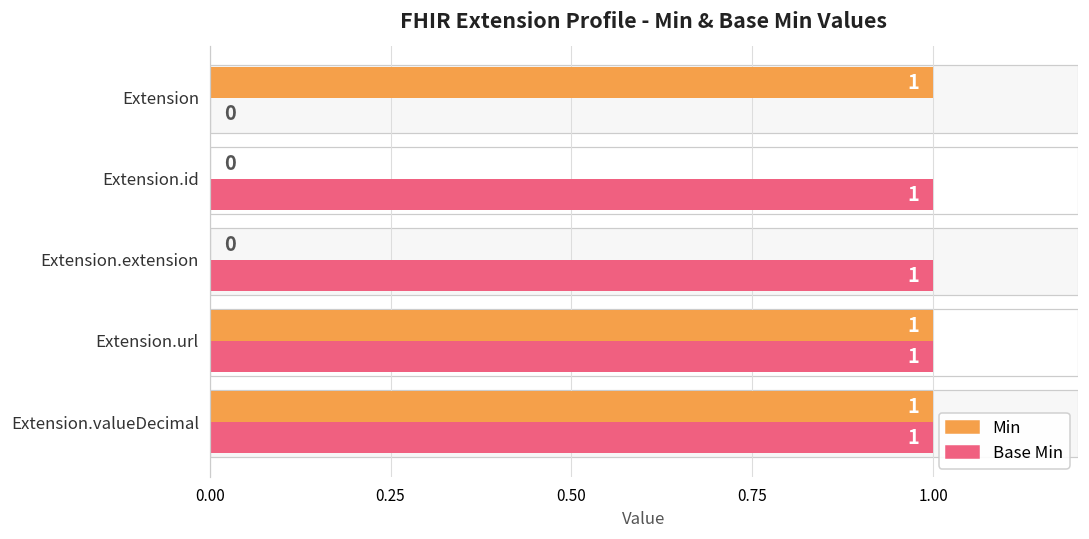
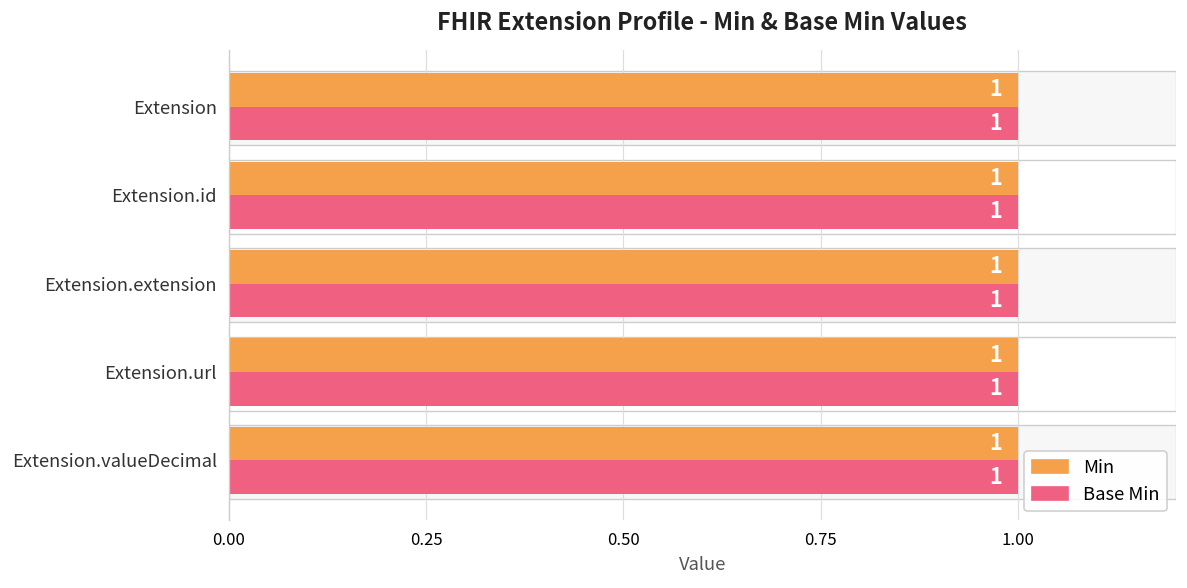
  {
    "Min": {
-     "Extension.id": 0,
-     "Extension.extension": 0
+     "Extension.id": 1,
+     "Extension.extension": 1
    },
    "Base Min": {
-     "Extension": 0
+     "Extension": 1
    }
  }
